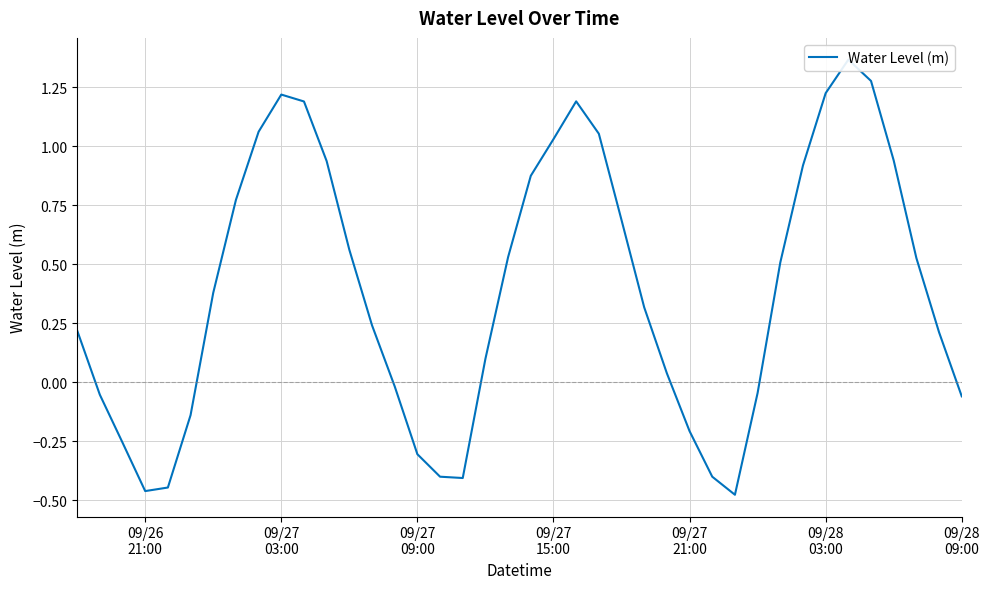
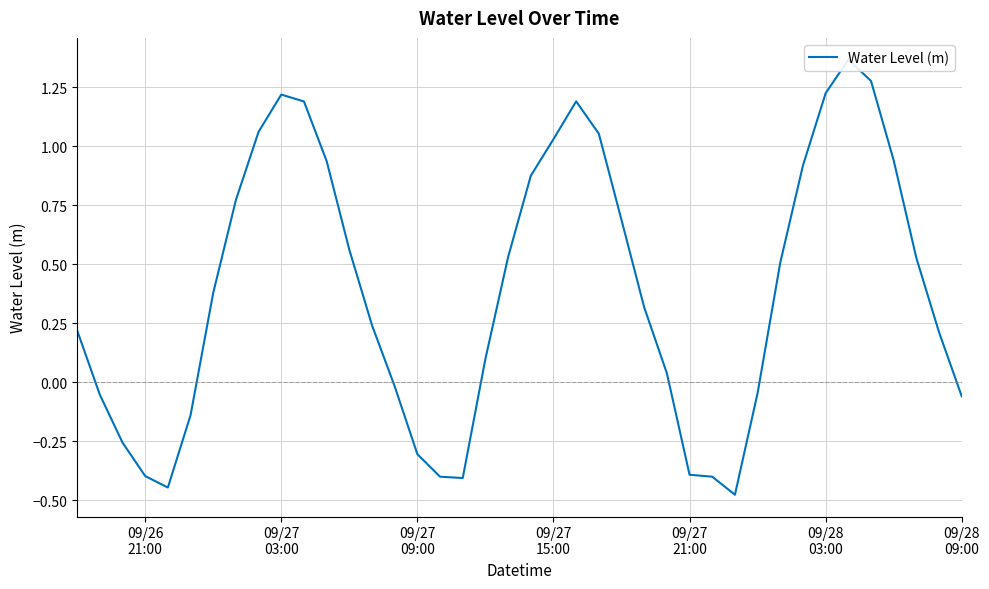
  {
-   "09/26 21:00": -0.46,
+   "09/26 21:00": -0.40,
    "09/27 03:00": 1.22,
    "09/27 09:00": -0.31,
    "09/27 15:00": 1.03,
-   "09/27 21:00": -0.21,
+   "09/27 21:00": -0.39,
    "09/28 03:00": 1.23,
    "09/28 09:00": -0.06
  }
